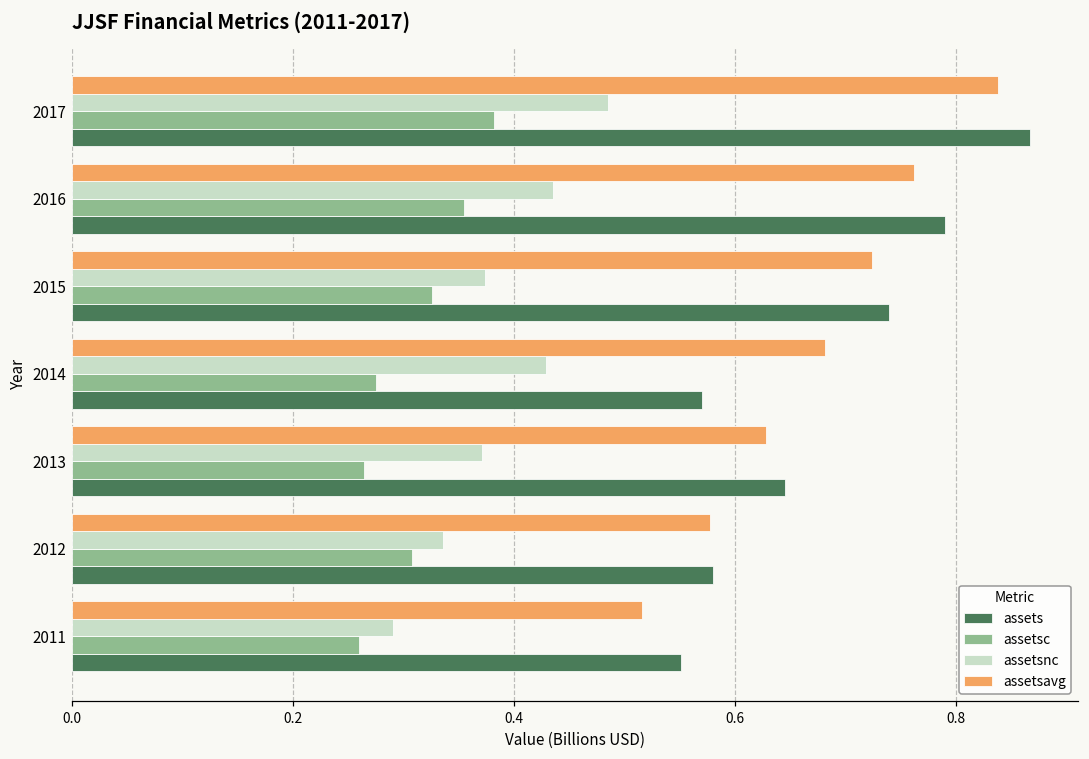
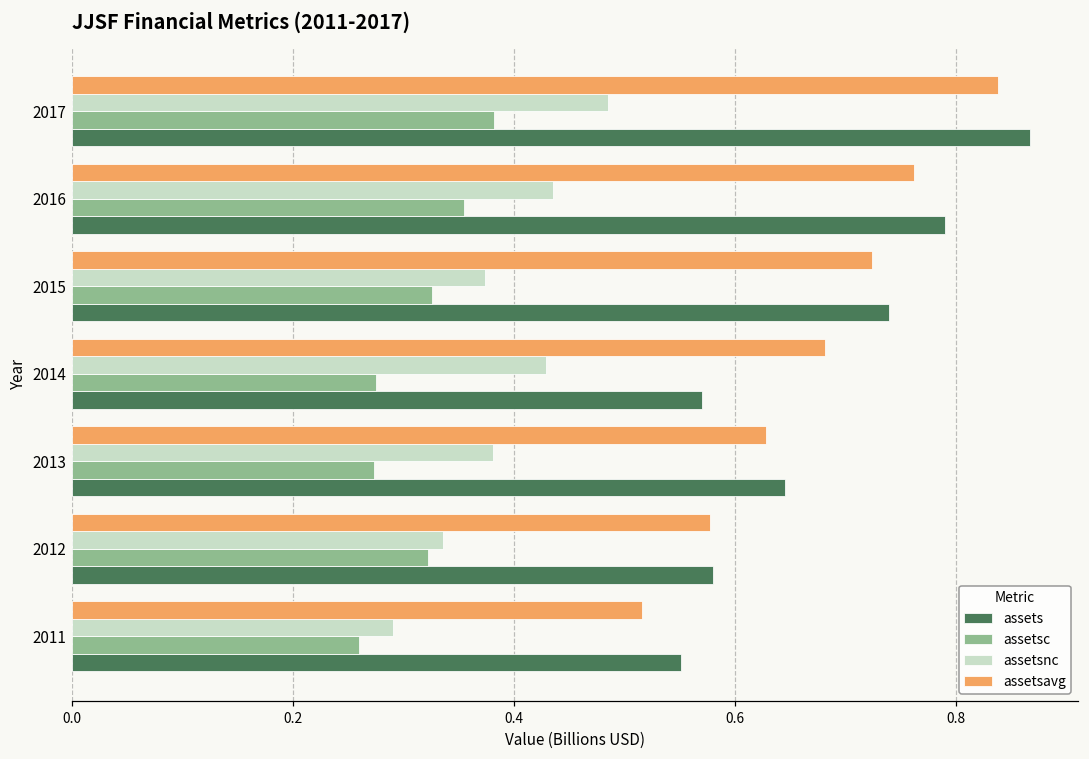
  {
    "assets": {
      "2017": 0.867,
      "2016": 0.790,
      "2015": 0.740,
      "2014": 0.570,
      "2013": 0.646,
      "2012": 0.580,
      "2011": 0.551
    },
    "assetsc": {
      "2017": 0.382,
      "2016": 0.355,
      "2015": 0.326,
      "2014": 0.276,
-     "2013": 0.265,
-     "2012": 0.308,
+     "2013": 0.273,
+     "2012": 0.322,
      "2011": 0.260
    },
    "assetsnc": {
      "2017": 0.485,
      "2016": 0.435,
      "2015": 0.374,
      "2014": 0.429,
-     "2013": 0.371,
+     "2013": 0.381,
      "2012": 0.336,
      "2011": 0.291
    },
    "assetsavg": {
      "2017": 0.838,
      "2016": 0.762,
      "2015": 0.724,
      "2014": 0.682,
      "2013": 0.628,
      "2012": 0.577,
      "2011": 0.516
    }
  }
